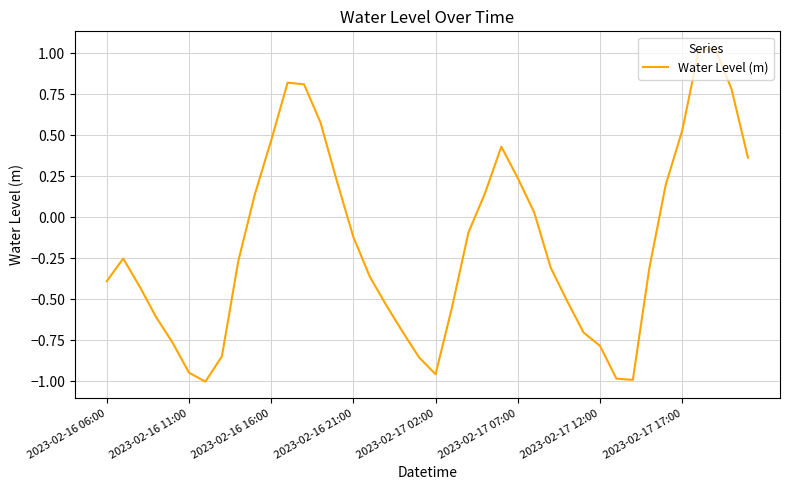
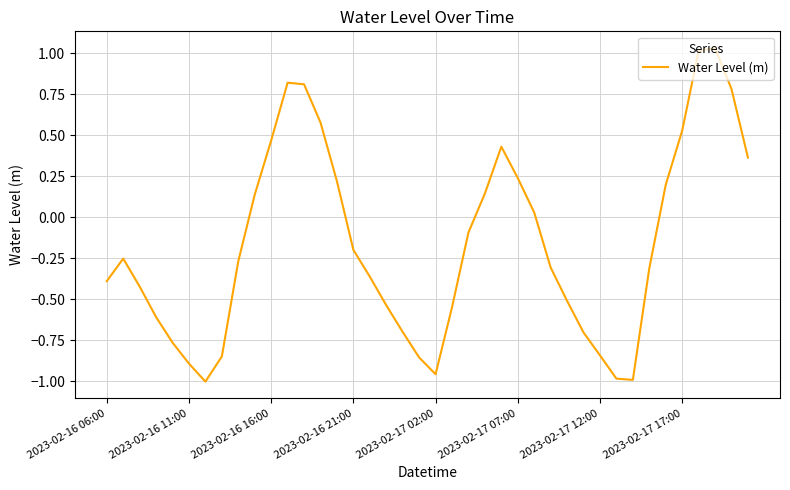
  {
    "2023-02-16 06:00": -0.39,
-   "2023-02-16 11:00": -0.95,
+   "2023-02-16 11:00": -0.89,
    "2023-02-16 16:00": 0.47,
-   "2023-02-16 21:00": -0.12,
+   "2023-02-16 21:00": -0.20,
    "2023-02-17 02:00": -0.96,
    "2023-02-17 07:00": 0.24,
-   "2023-02-17 12:00": -0.78,
+   "2023-02-17 12:00": -0.84,
    "2023-02-17 17:00": 0.53
  }
